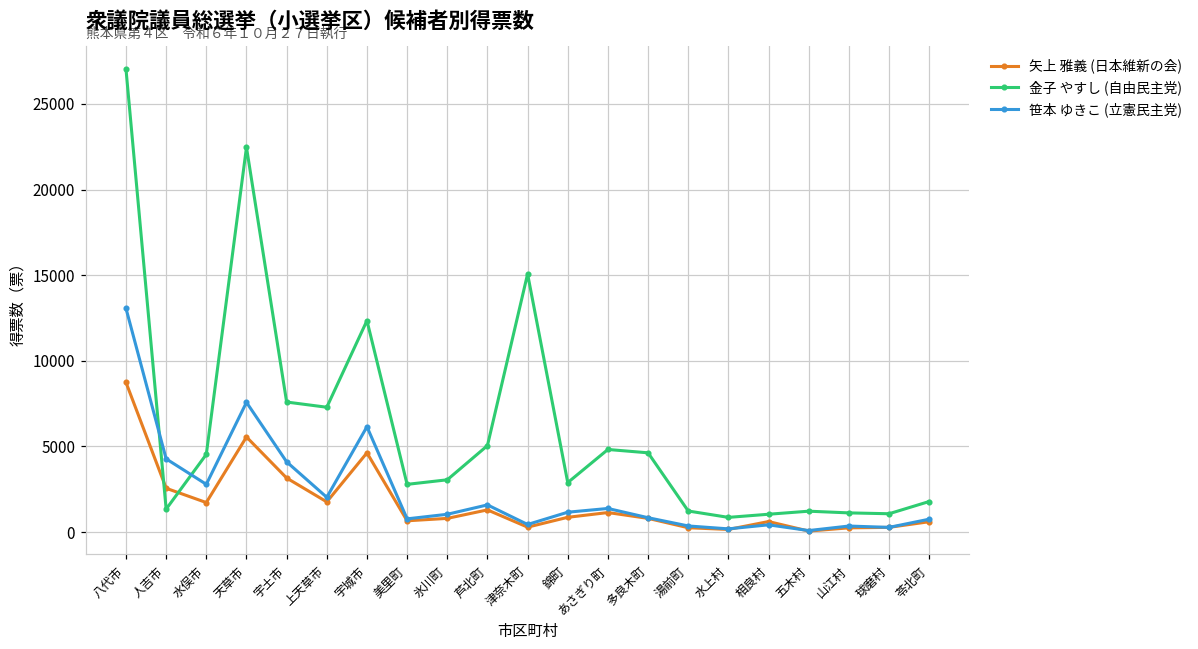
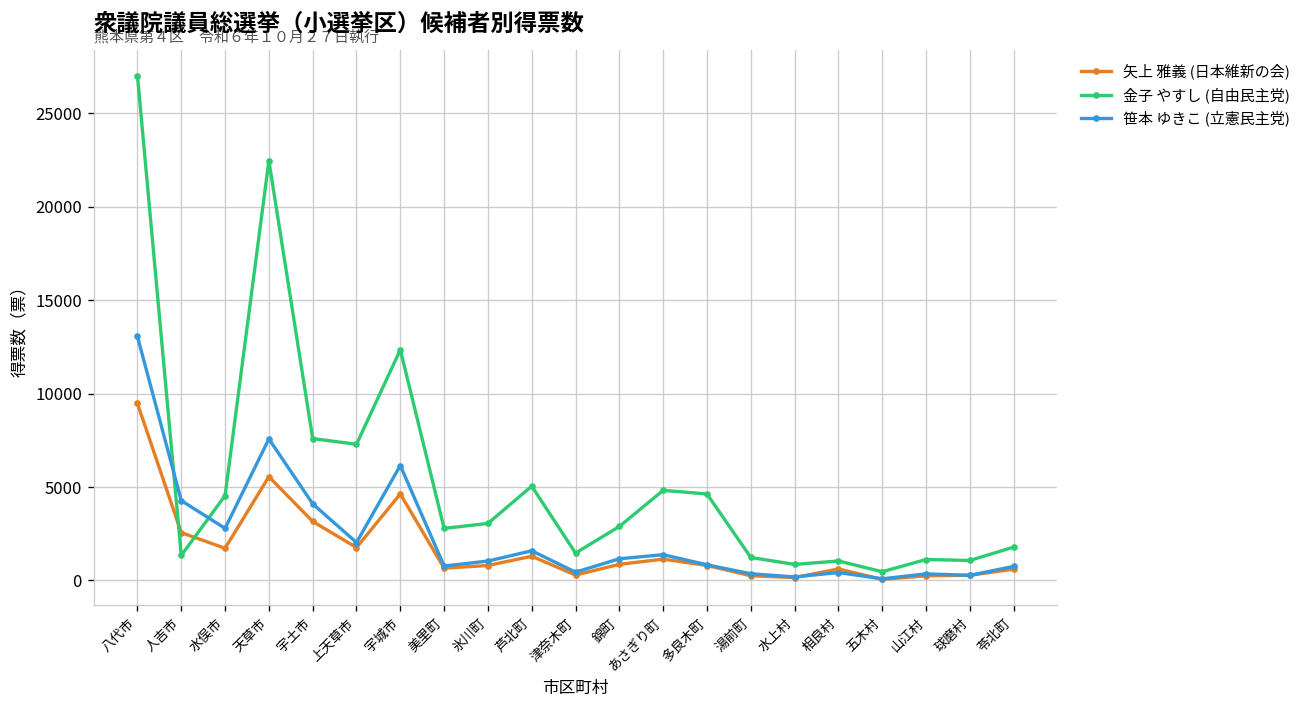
  {
    "矢上 雅義 (日本維新の会)": {
-     "八代市": 8700,
+     "八代市": 9500,
      "人吉市": 2600,
      "水俣市": 1700,
      "天草市": 5600,
      "宇土市": 3200,
      "上天草市": 1800,
      "宇城市": 4600,
      "氷川町": 800,
      "芦北町": 1300,
      "錦町": 900,
      "あさぎり町": 1100,
      "相良村": 600
    },
    "金子 やすし (自由民主党)": {
      "八代市": 27000,
      "人吉市": 1300,
      "水俣市": 4500,
      "天草市": 22500,
      "宇土市": 7600,
      "上天草市": 7300,
      "宇城市": 12300,
      "美里町": 2800,
      "氷川町": 3100,
      "芦北町": 5100,
-     "津奈木町": 15100,
+     "津奈木町": 1500,
      "錦町": 2900,
      "あさぎり町": 4800,
      "多良木町": 4600,
      "湯前町": 1200,
      "水上村": 900,
      "相良村": 1000,
-     "五木村": 1200,
+     "五木村": 500,
      "山江村": 1100,
      "球磨村": 1100,
      "苓北町": 1800
    },
    "笹本 ゆきこ (立憲民主党)": {
      "八代市": 13100,
      "人吉市": 4300,
      "水俣市": 2800,
      "天草市": 7600,
      "宇土市": 4100,
      "上天草市": 2000,
      "宇城市": 6200,
      "氷川町": 1000,
      "芦北町": 1600,
      "錦町": 1200,
      "あさぎり町": 1400,
      "相良村": 400
    }
  }
